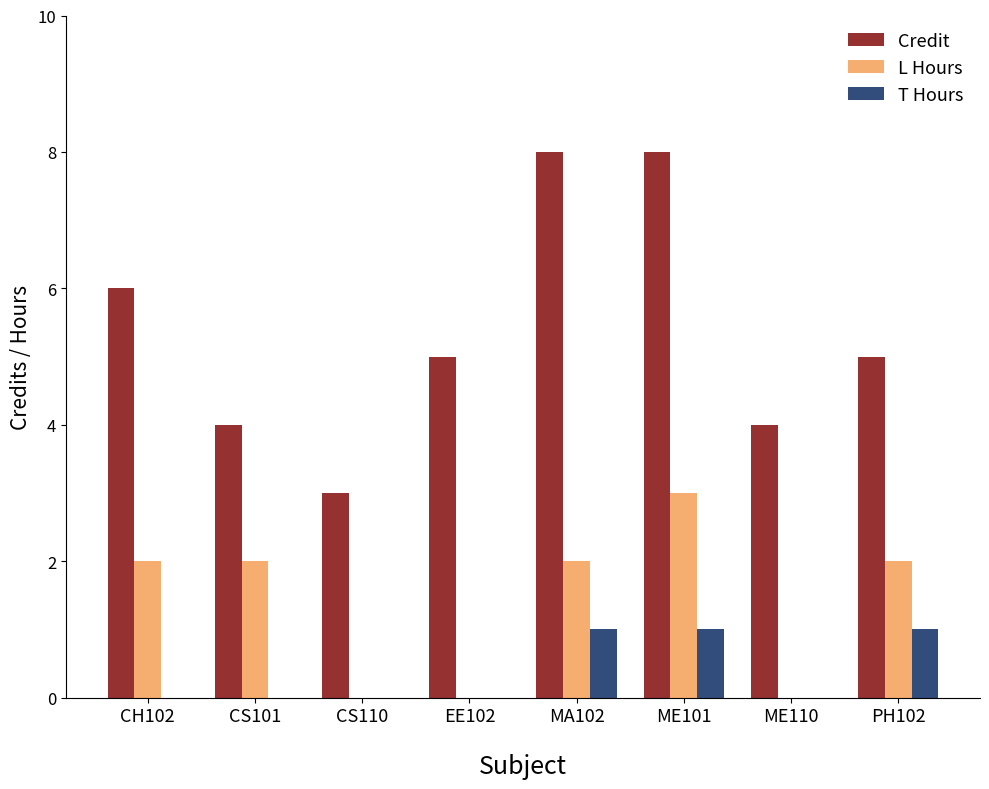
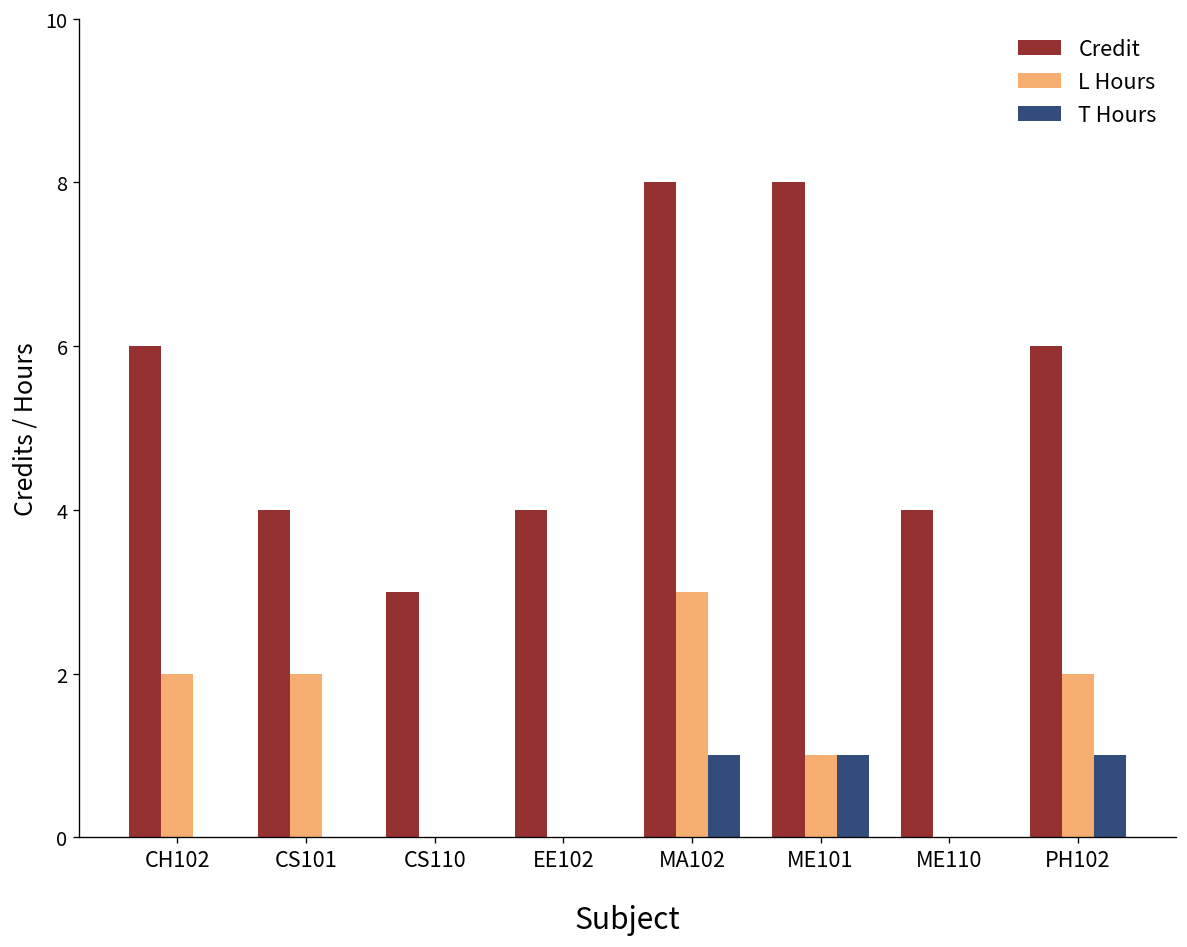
  {
    "Credit": {
      "CH102": 6,
      "CS101": 4,
      "CS110": 3,
-     "EE102": 5,
+     "EE102": 4,
      "MA102": 8,
      "ME101": 8,
      "ME110": 4,
-     "PH102": 5
+     "PH102": 6
    },
    "L Hours": {
      "CH102": 2,
      "CS101": 2,
      "CS110": 0,
      "EE102": 0,
-     "MA102": 2,
-     "ME101": 3,
+     "MA102": 3,
+     "ME101": 1,
      "ME110": 0,
      "PH102": 2
    },
    "T Hours": {
      "CH102": 0,
      "CS101": 0,
      "CS110": 0,
      "EE102": 0,
      "MA102": 1,
      "ME101": 1,
      "ME110": 0,
      "PH102": 1
    }
  }
